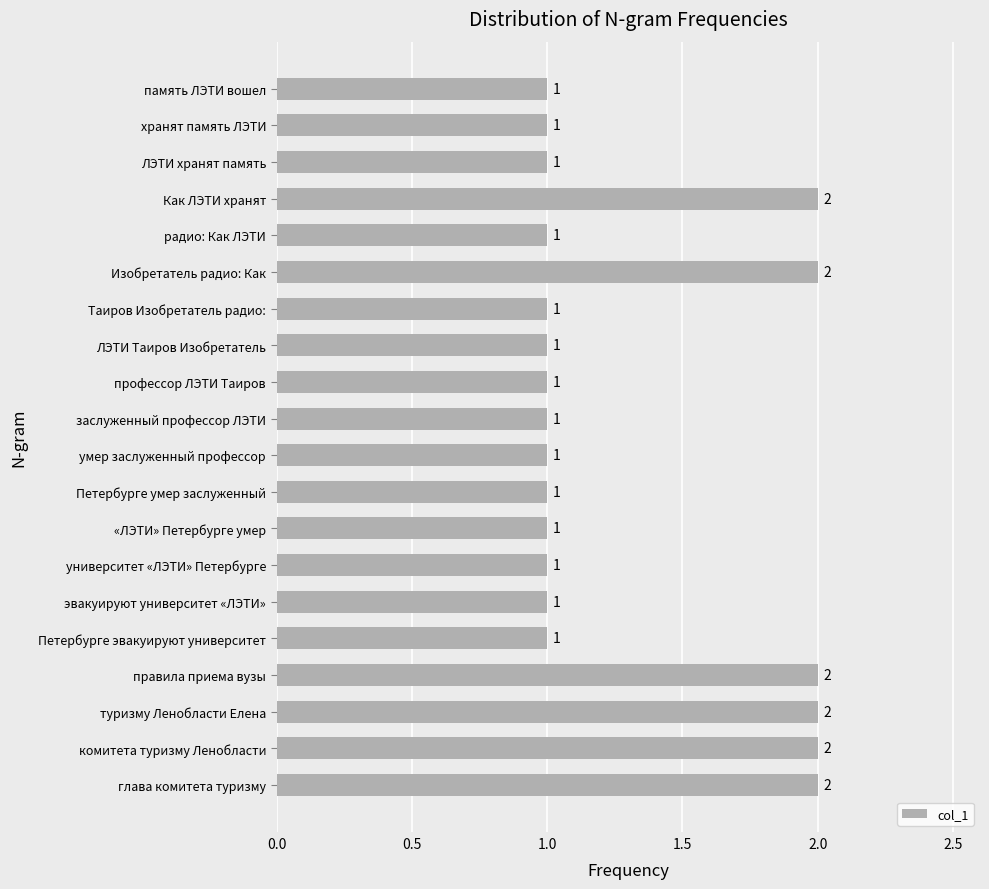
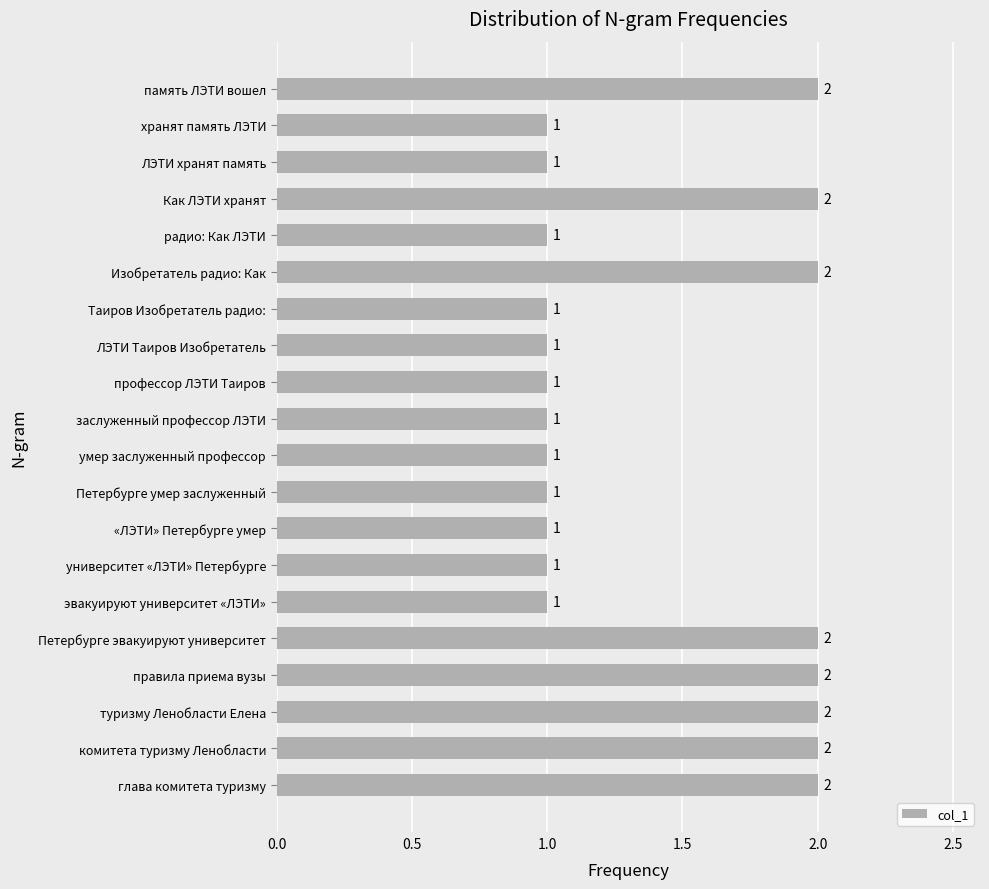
  {
-   "память ЛЭТИ вошел": 1,
+   "память ЛЭТИ вошел": 2,
    "хранят память ЛЭТИ": 1,
    "ЛЭТИ хранят память": 1,
    "Как ЛЭТИ хранят": 2,
    "радио: Как ЛЭТИ": 1,
    "Изобретатель радио: Как": 2,
    "Таиров Изобретатель радио:": 1,
    "ЛЭТИ Таиров Изобретатель": 1,
    "профессор ЛЭТИ Таиров": 1,
    "заслуженный профессор ЛЭТИ": 1,
    "умер заслуженный профессор": 1,
    "Петербурге умер заслуженный": 1,
    "«ЛЭТИ» Петербурге умер": 1,
    "университет «ЛЭТИ» Петербурге": 1,
    "эвакуируют университет «ЛЭТИ»": 1,
-   "Петербурге эвакуируют университет": 1,
+   "Петербурге эвакуируют университет": 2,
    "правила приема вузы": 2,
    "туризму Ленобласти Елена": 2,
    "комитета туризму Ленобласти": 2,
    "глава комитета туризму": 2
  }
